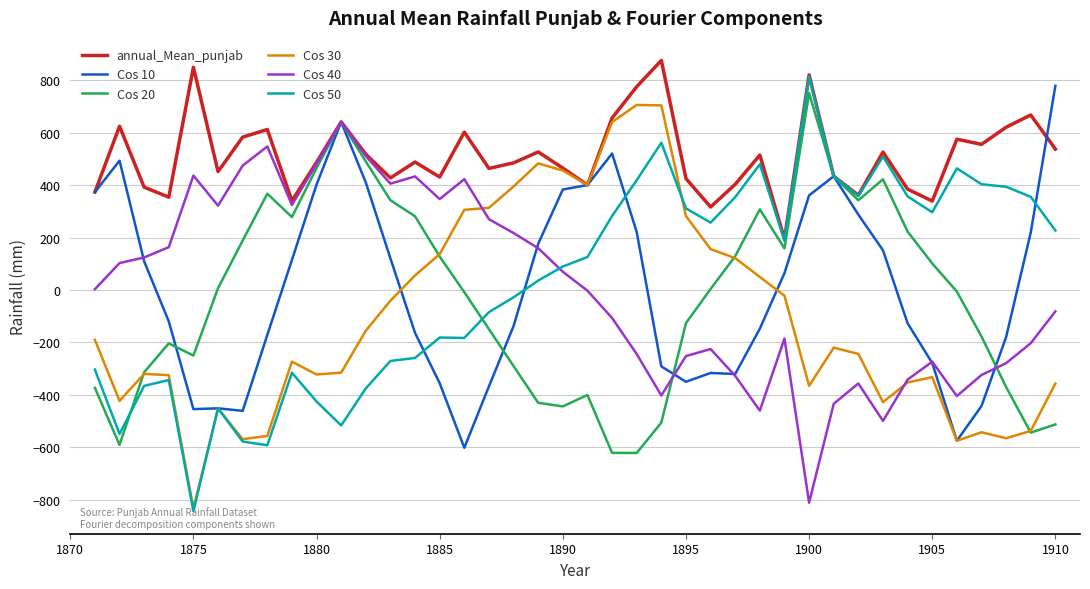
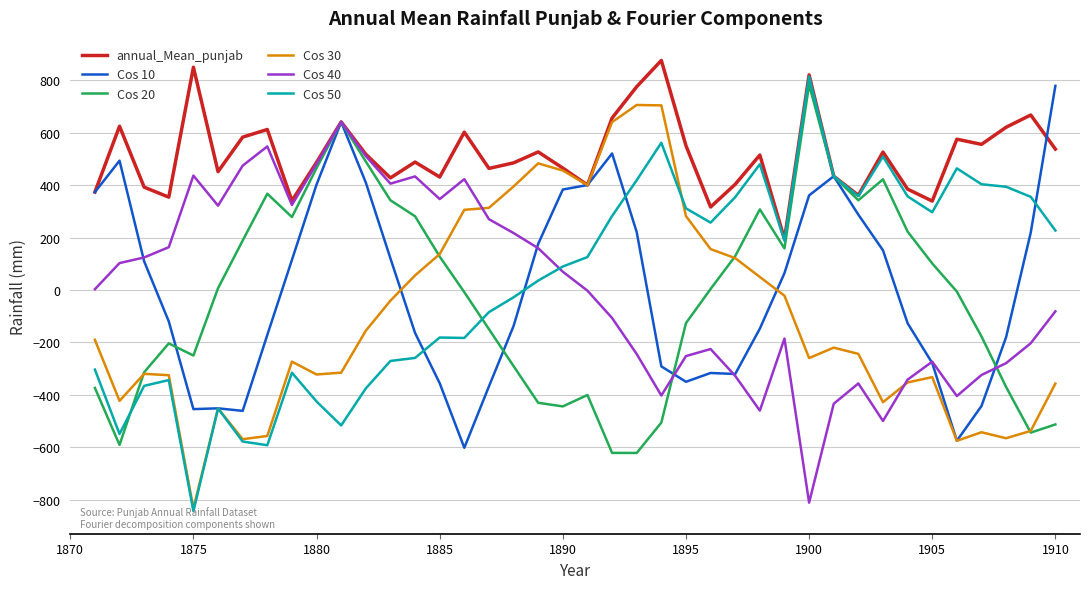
  {
    "annual_Mean_punjab": {
      "1875": 850,
      "1885": 430,
-     "1895": 420,
+     "1895": 550,
      "1905": 340,
      "1910": 540
    },
    "Cos 10": {
      "1875": -450,
      "1880": 400,
      "1885": -360,
      "1890": 380,
      "1895": -350,
      "1900": 360,
      "1910": 780
    },
    "Cos 20": {
      "1875": -250,
      "1880": 460,
      "1885": 130,
      "1890": -440,
      "1895": -130,
-     "1900": 750,
+     "1900": 780,
      "1905": 100,
      "1910": -510
    },
    "Cos 30": {
      "1875": -830,
      "1880": -320,
      "1885": 140,
      "1895": 280,
-     "1900": -370,
+     "1900": -260,
      "1905": -330,
      "1910": -360
    },
    "Cos 40": {
      "1875": 440,
      "1885": 350,
      "1890": 70,
      "1895": -250,
      "1900": -810,
      "1910": -80
    },
    "Cos 50": {
      "1875": -840,
      "1880": -430,
      "1885": -180,
      "1890": 90,
      "1895": 310,
      "1905": 300,
      "1910": 230
    }
  }
